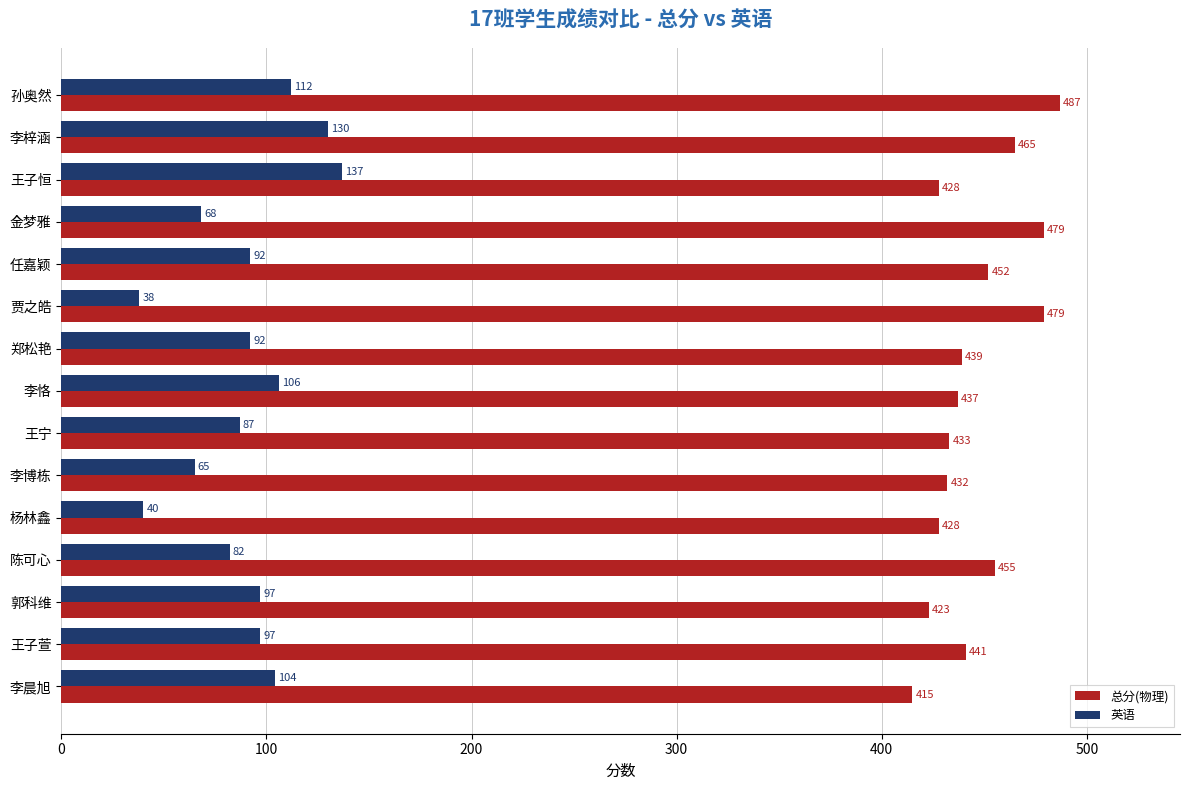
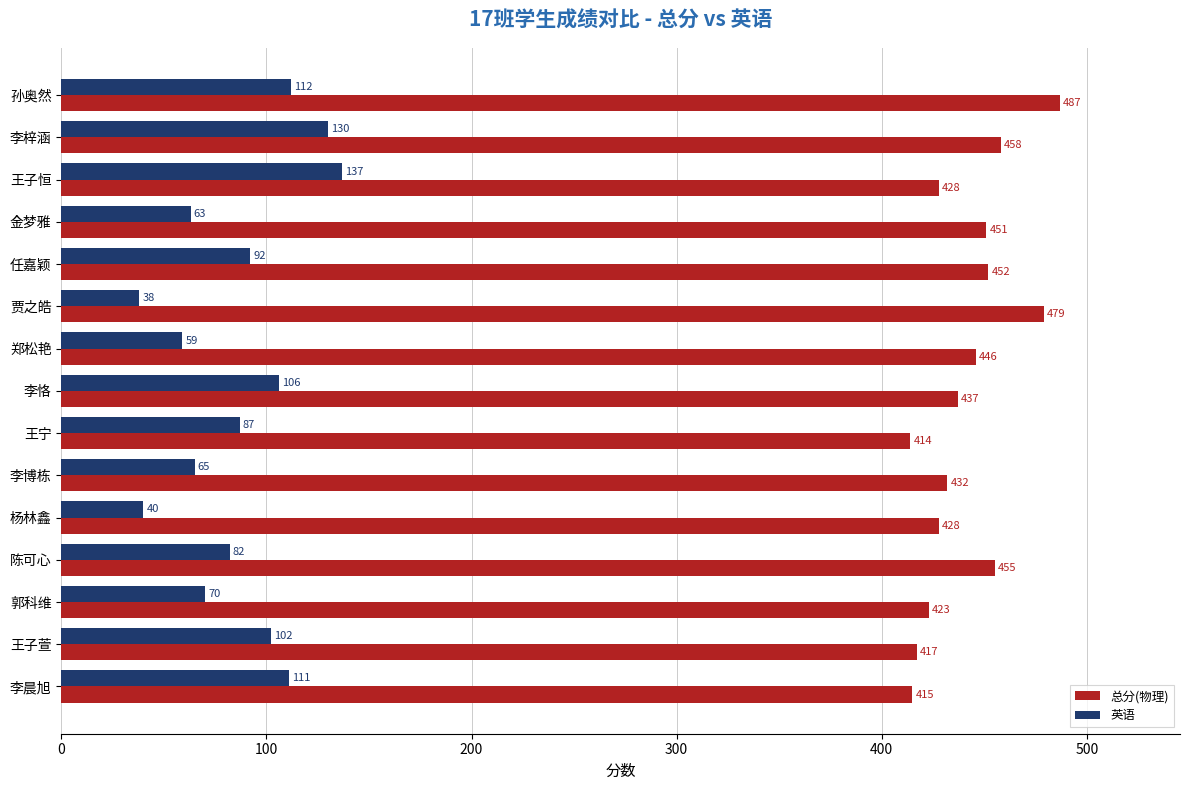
  {
    "总分(物理)": {
      "孙奥然": 487,
-     "李梓涵": 465,
+     "李梓涵": 458,
      "王子恒": 428,
-     "金梦雅": 479,
+     "金梦雅": 451,
      "任嘉颖": 452,
      "贾之皓": 479,
-     "郑松艳": 439,
+     "郑松艳": 446,
      "李恪": 437,
-     "王宁": 433,
+     "王宁": 414,
      "李博栋": 432,
      "杨林鑫": 428,
      "陈可心": 455,
      "郭科维": 423,
-     "王子萱": 441,
+     "王子萱": 417,
      "李晨旭": 415
    },
    "英语": {
      "孙奥然": 112,
      "李梓涵": 130,
      "王子恒": 137,
-     "金梦雅": 68,
+     "金梦雅": 63,
      "任嘉颖": 92,
      "贾之皓": 38,
-     "郑松艳": 92,
+     "郑松艳": 59,
      "李恪": 106,
      "王宁": 87,
      "李博栋": 65,
      "杨林鑫": 40,
      "陈可心": 82,
-     "郭科维": 97,
-     "王子萱": 97,
-     "李晨旭": 104
+     "郭科维": 70,
+     "王子萱": 102,
+     "李晨旭": 111
    }
  }
